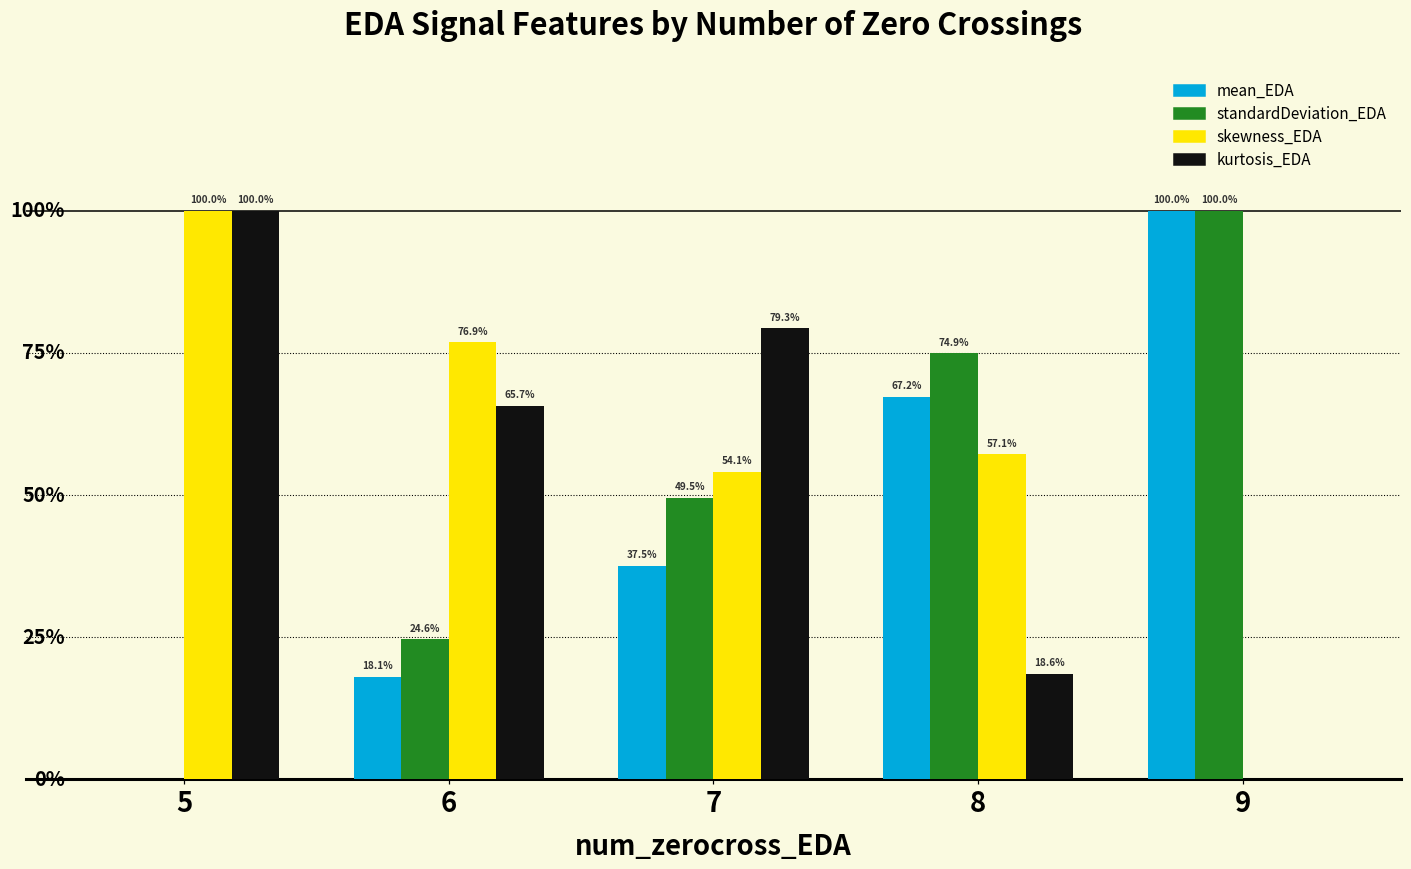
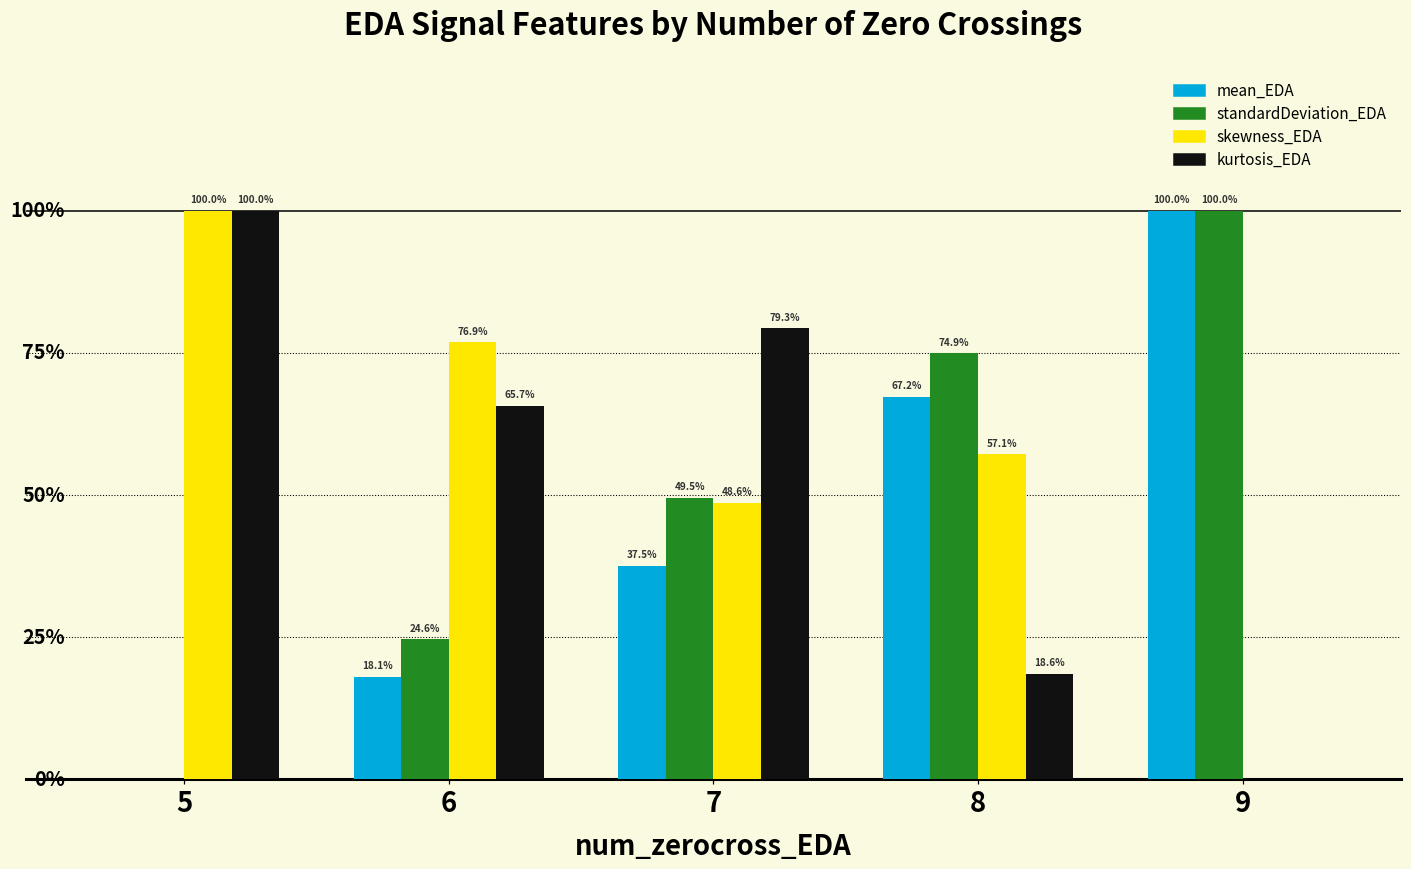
  {
    "mean_EDA": {
      "6": "18.1%",
      "7": "37.5%",
      "8": "67.2%",
      "9": "100.0%"
    },
    "standardDeviation_EDA": {
      "6": "24.6%",
      "7": "49.5%",
      "8": "74.9%",
      "9": "100.0%"
    },
    "skewness_EDA": {
      "5": "100.0%",
      "6": "76.9%",
-     "7": "54.1%",
+     "7": "48.6%",
      "8": "57.1%"
    },
    "kurtosis_EDA": {
      "5": "100.0%",
      "6": "65.7%",
      "7": "79.3%",
      "8": "18.6%"
    }
  }
